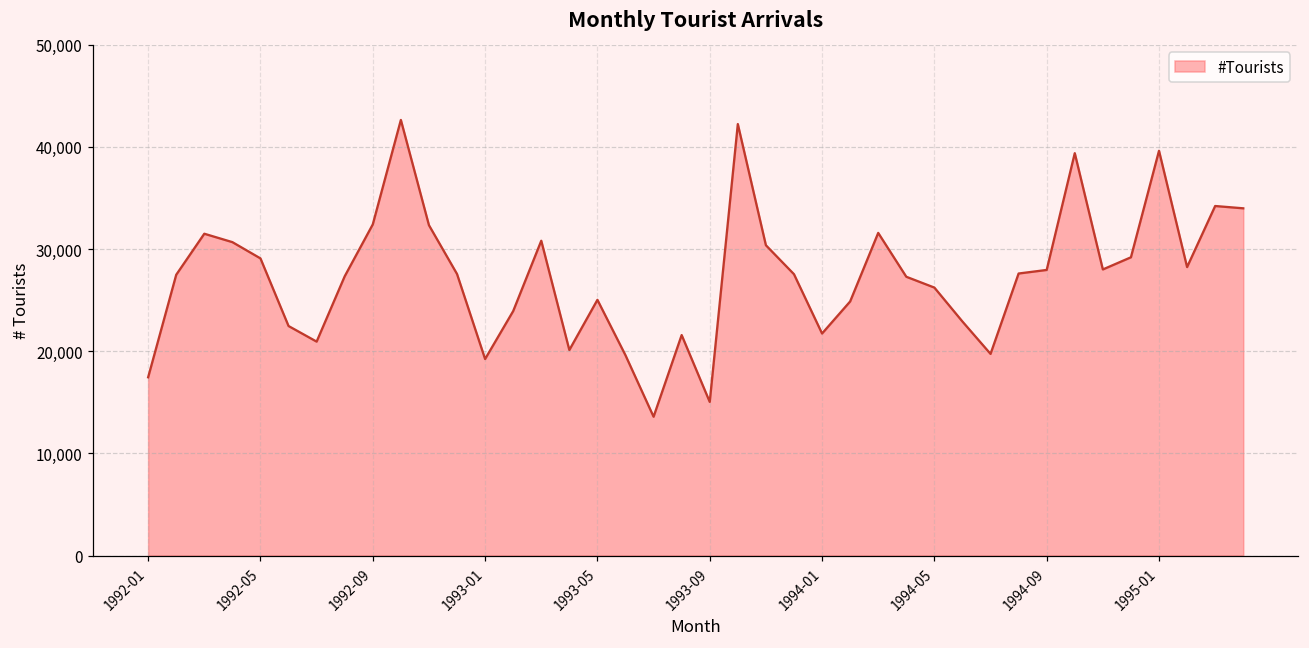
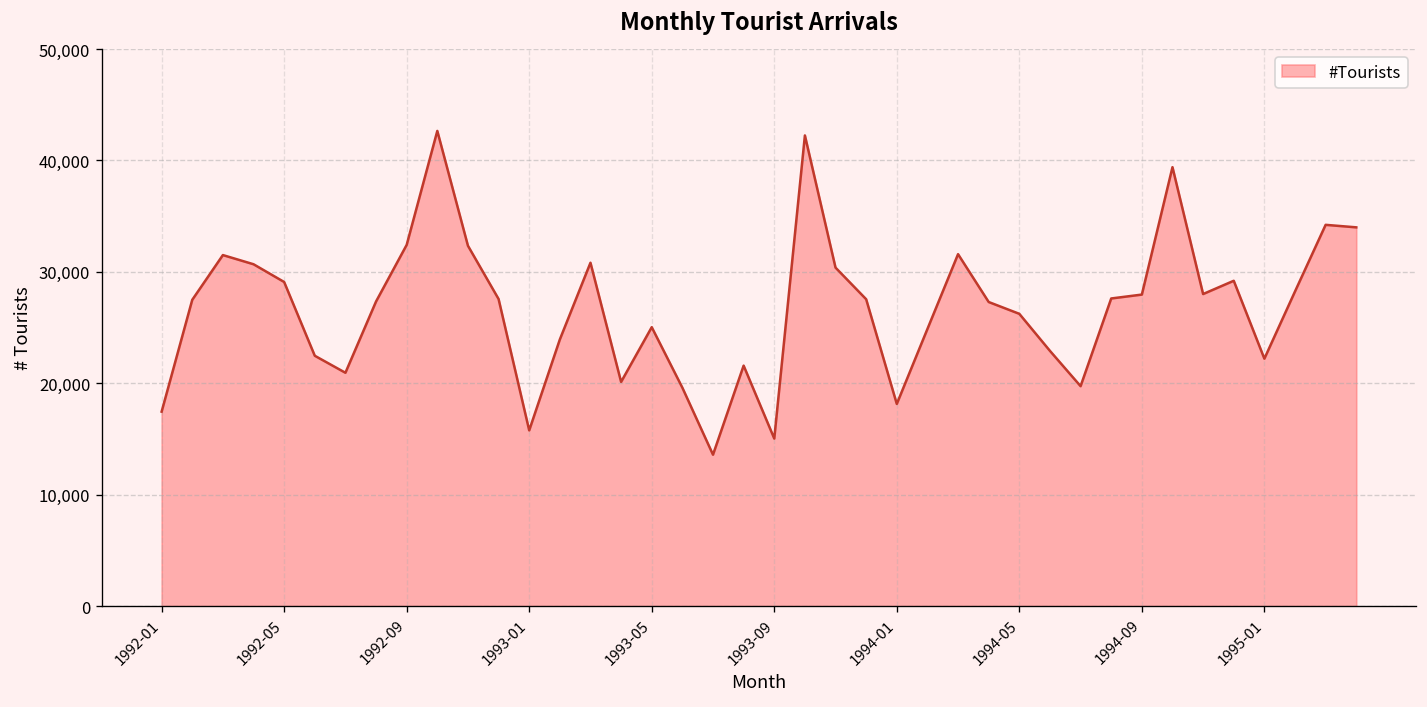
  {
    "1992-01": "17,000",
    "1992-05": "29,000",
    "1992-09": "32,000",
-   "1993-01": "19,000",
+   "1993-01": "16,000",
    "1993-05": "25,000",
    "1993-09": "15,000",
-   "1994-01": "22,000",
+   "1994-01": "18,000",
    "1994-05": "26,000",
    "1994-09": "28,000",
-   "1995-01": "40,000"
+   "1995-01": "22,000"
  }
